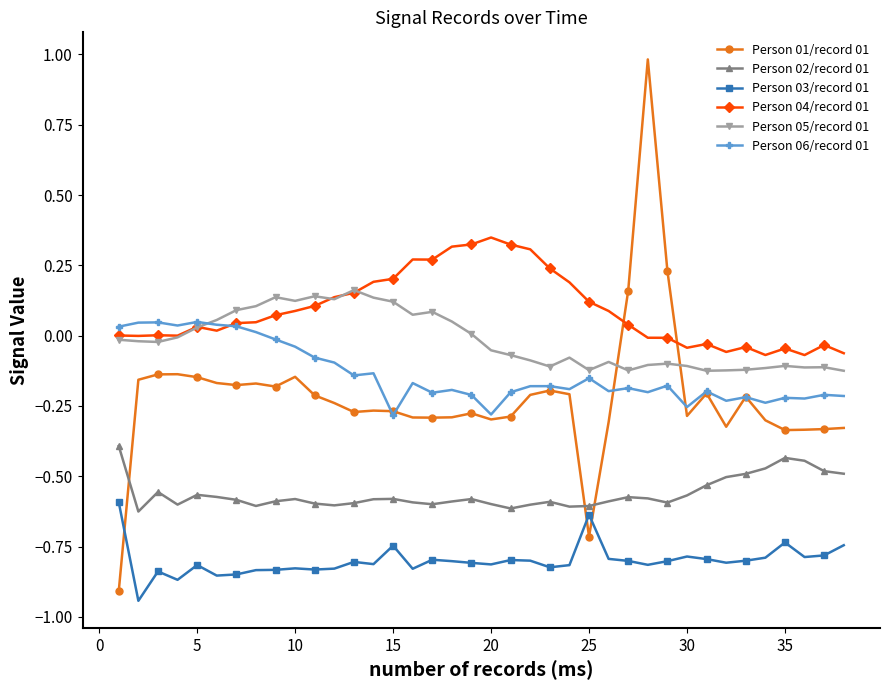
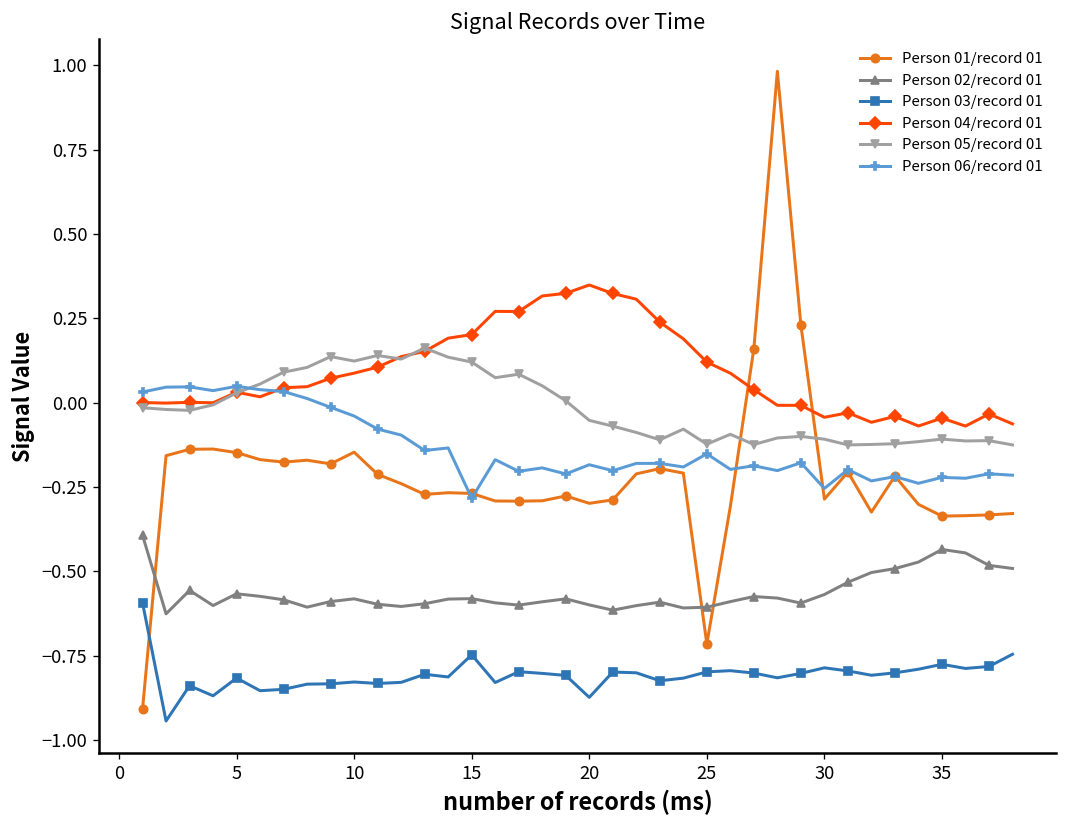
  {
    "Person 03/record 01": {
      "5": -0.82,
      "10": -0.83,
      "15": -0.75,
-     "20": -0.81,
-     "25": -0.64,
+     "20": -0.87,
+     "25": -0.80,
      "30": -0.79,
-     "35": -0.74
+     "35": -0.78
    },
    "Person 06/record 01": {
      "5": 0.05,
      "10": -0.04,
      "15": -0.28,
-     "20": -0.28,
+     "20": -0.18,
      "25": -0.15,
      "30": -0.25,
      "35": -0.22
    }
  }
